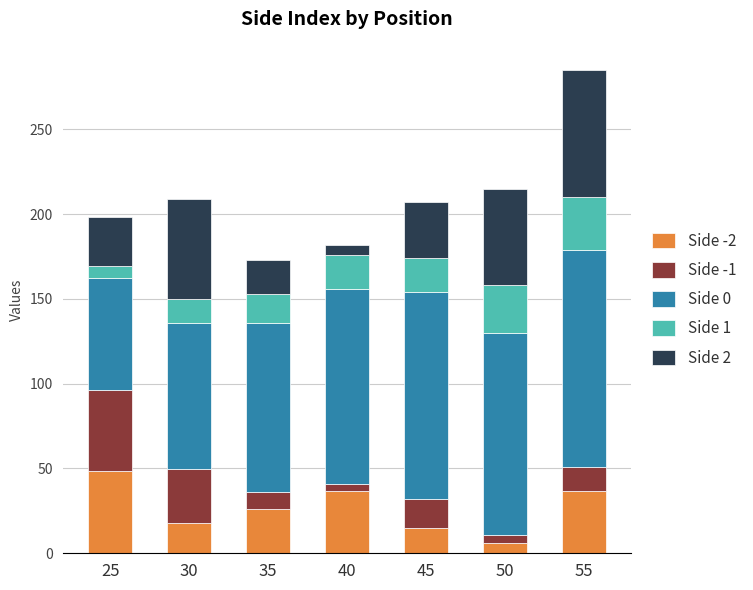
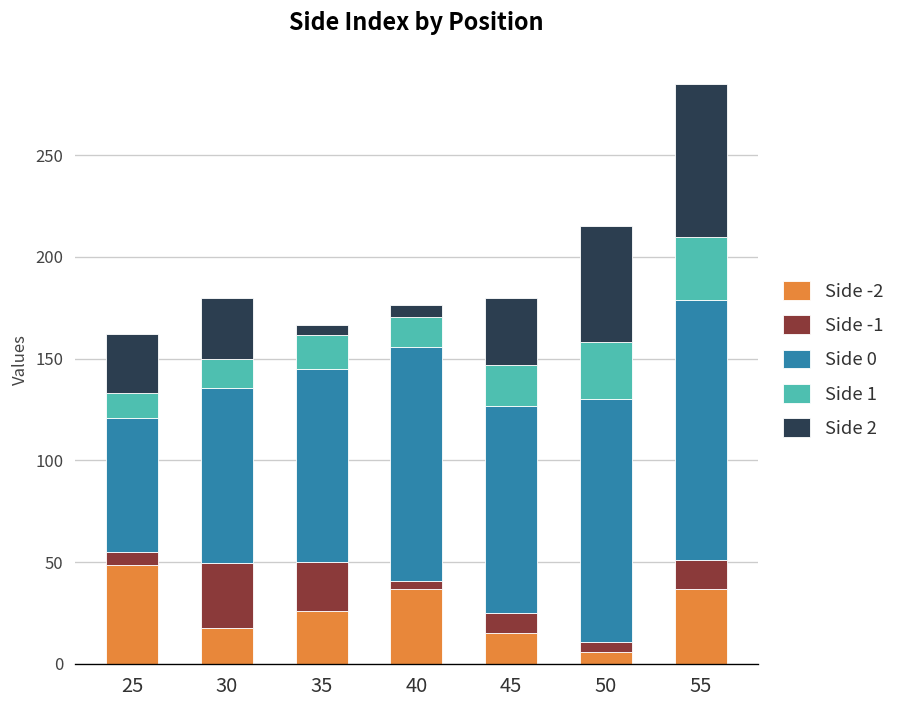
  {
    "Side -2": {
      "25": 49,
      "30": 18,
      "35": 26,
      "40": 37,
      "45": 15,
      "50": 6,
      "55": 37
    },
    "Side -1": {
-     "25": 48,
+     "25": 6,
      "30": 32,
-     "35": 10,
+     "35": 24,
      "40": 4,
-     "45": 17,
+     "45": 10,
      "50": 5,
      "55": 14
    },
    "Side 0": {
      "25": 66,
      "30": 86,
-     "35": 100,
+     "35": 95,
      "40": 115,
-     "45": 122,
+     "45": 102,
      "50": 119,
      "55": 128
    },
    "Side 1": {
-     "25": 7,
+     "25": 12,
      "30": 14,
      "35": 17,
-     "40": 20,
+     "40": 15,
      "45": 20,
      "50": 28,
      "55": 31
    },
    "Side 2": {
      "25": 29,
-     "30": 59,
-     "35": 20,
+     "30": 30,
+     "35": 5,
      "40": 6,
      "45": 33,
      "50": 57,
      "55": 75
    }
  }
